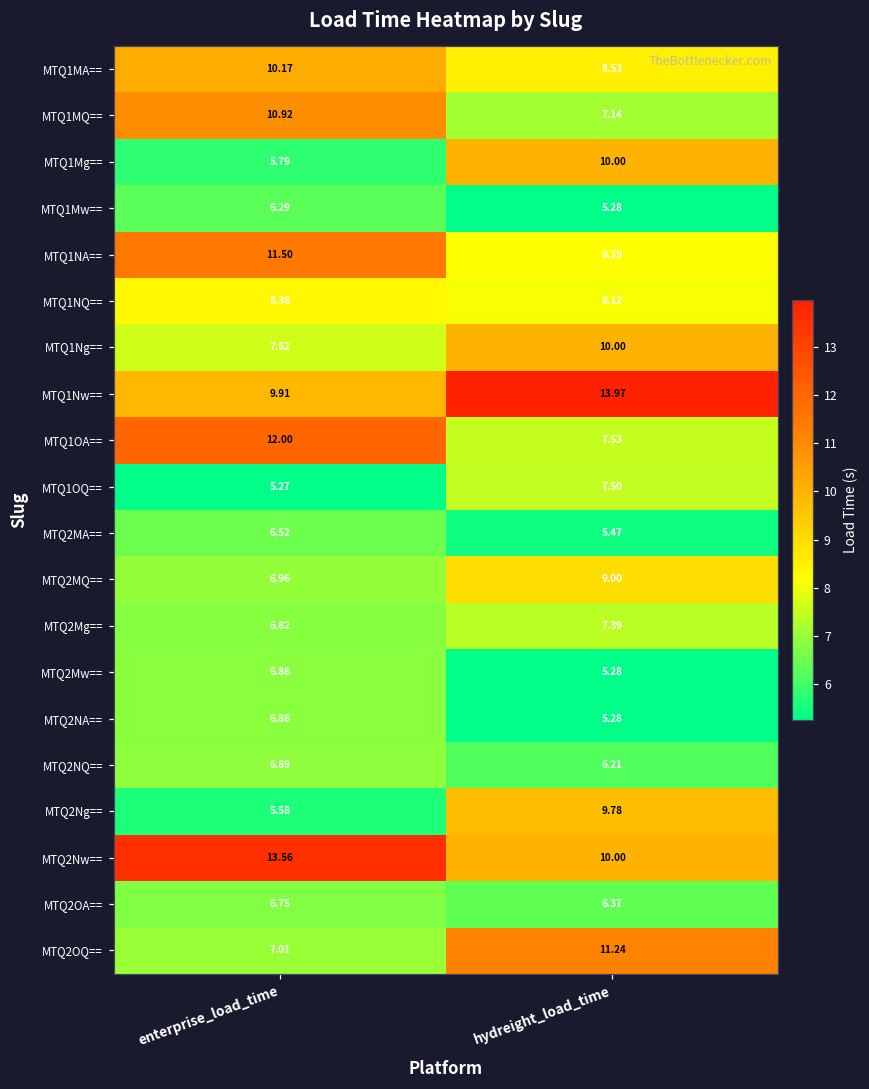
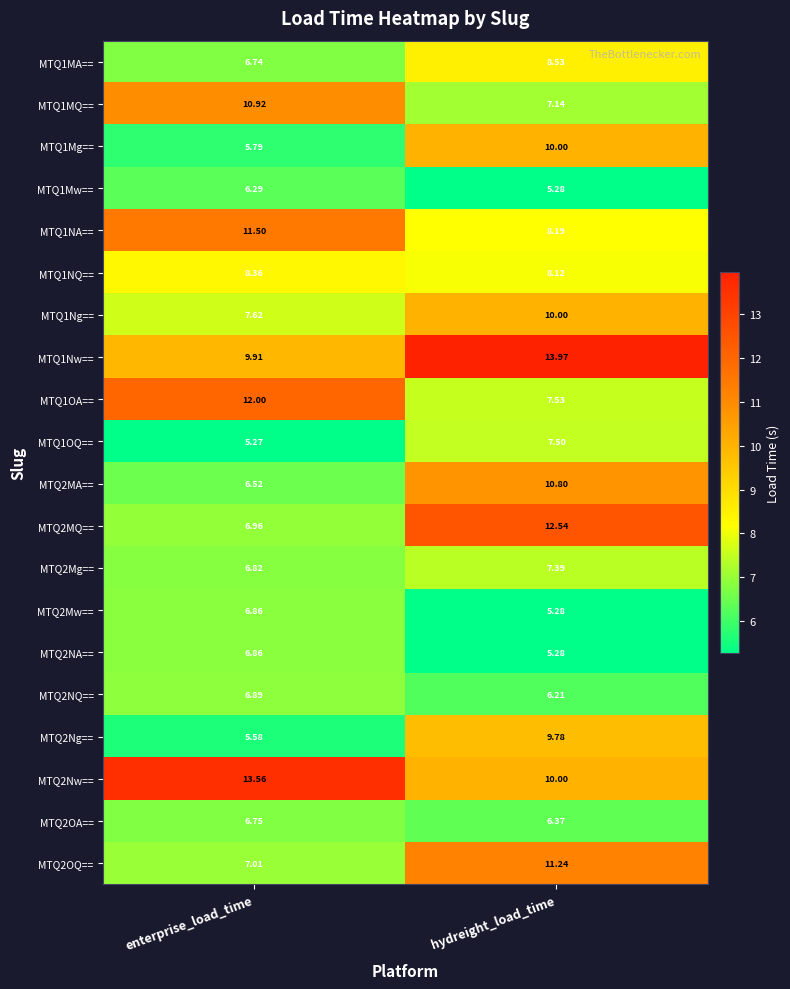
  {
    "MTQ1MA==": {
-     "enterprise_load_time": 10.17
+     "enterprise_load_time": 6.74
    },
    "MTQ1MQ==": {
      "enterprise_load_time": 10.92,
      "hydreight_load_time": 7.14
    },
    "MTQ1Mg==": {
      "enterprise_load_time": 5.79,
      "hydreight_load_time": 10.00
    },
    "MTQ1Mw==": {
      "enterprise_load_time": 6.29,
      "hydreight_load_time": 5.28
    },
    "MTQ1NA==": {
      "enterprise_load_time": 11.50,
      "hydreight_load_time": 8.19
    },
    "MTQ1NQ==": {
      "enterprise_load_time": 8.36,
      "hydreight_load_time": 8.12
    },
    "MTQ1Ng==": {
      "enterprise_load_time": 7.62,
      "hydreight_load_time": 10.00
    },
    "MTQ1Nw==": {
      "enterprise_load_time": 9.91,
      "hydreight_load_time": 13.97
    },
    "MTQ1OA==": {
      "enterprise_load_time": 12.00,
      "hydreight_load_time": 7.53
    },
    "MTQ1OQ==": {
      "enterprise_load_time": 5.27,
      "hydreight_load_time": 7.50
    },
    "MTQ2MA==": {
      "enterprise_load_time": 6.52,
-     "hydreight_load_time": 5.47
+     "hydreight_load_time": 10.80
    },
    "MTQ2MQ==": {
      "enterprise_load_time": 6.96,
-     "hydreight_load_time": 9.00
+     "hydreight_load_time": 12.54
    },
    "MTQ2Mg==": {
      "enterprise_load_time": 6.82,
      "hydreight_load_time": 7.39
    },
    "MTQ2Mw==": {
      "enterprise_load_time": 6.86,
      "hydreight_load_time": 5.28
    },
    "MTQ2NA==": {
      "enterprise_load_time": 6.86,
      "hydreight_load_time": 5.28
    },
    "MTQ2NQ==": {
      "enterprise_load_time": 6.89,
      "hydreight_load_time": 6.21
    },
    "MTQ2Ng==": {
      "enterprise_load_time": 5.58,
      "hydreight_load_time": 9.78
    },
    "MTQ2Nw==": {
      "enterprise_load_time": 13.56,
      "hydreight_load_time": 10.00
    },
    "MTQ2OA==": {
      "enterprise_load_time": 6.75,
      "hydreight_load_time": 6.37
    },
    "MTQ2OQ==": {
      "enterprise_load_time": 7.01,
      "hydreight_load_time": 11.24
    }
  }
